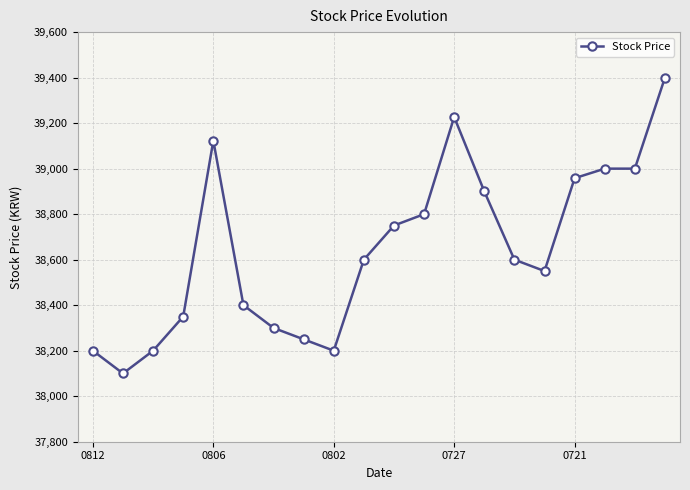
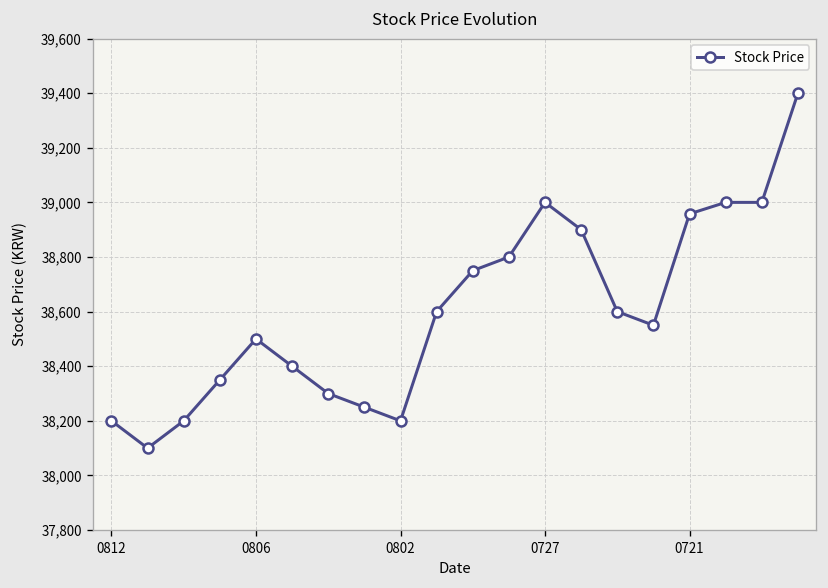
  {
    "0812": "38,200",
-   "0806": "39,120",
+   "0806": "38,500",
    "0802": "38,200",
-   "0727": "39,230",
+   "0727": "39,000",
    "0721": "38,960"
  }
